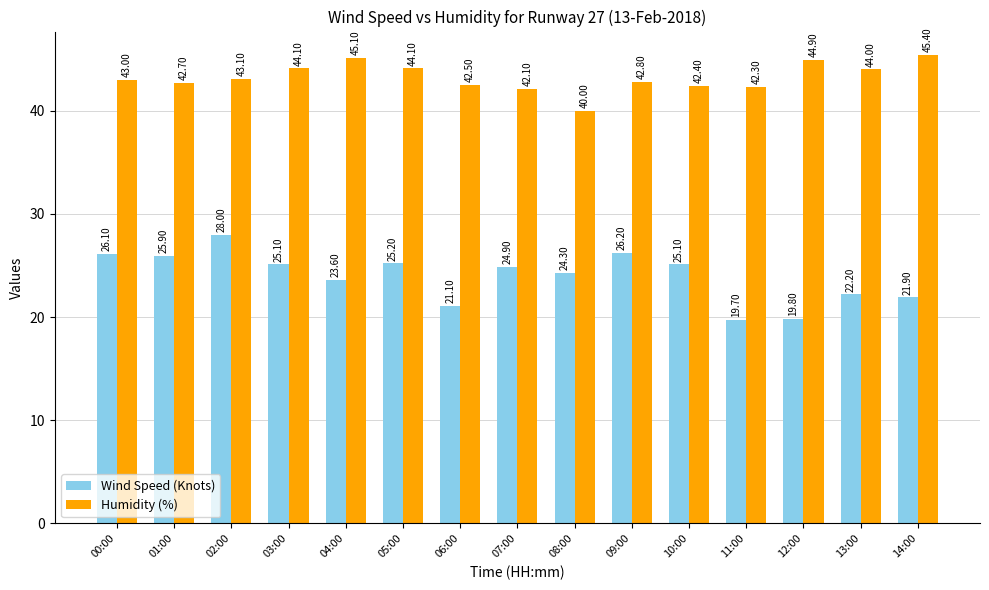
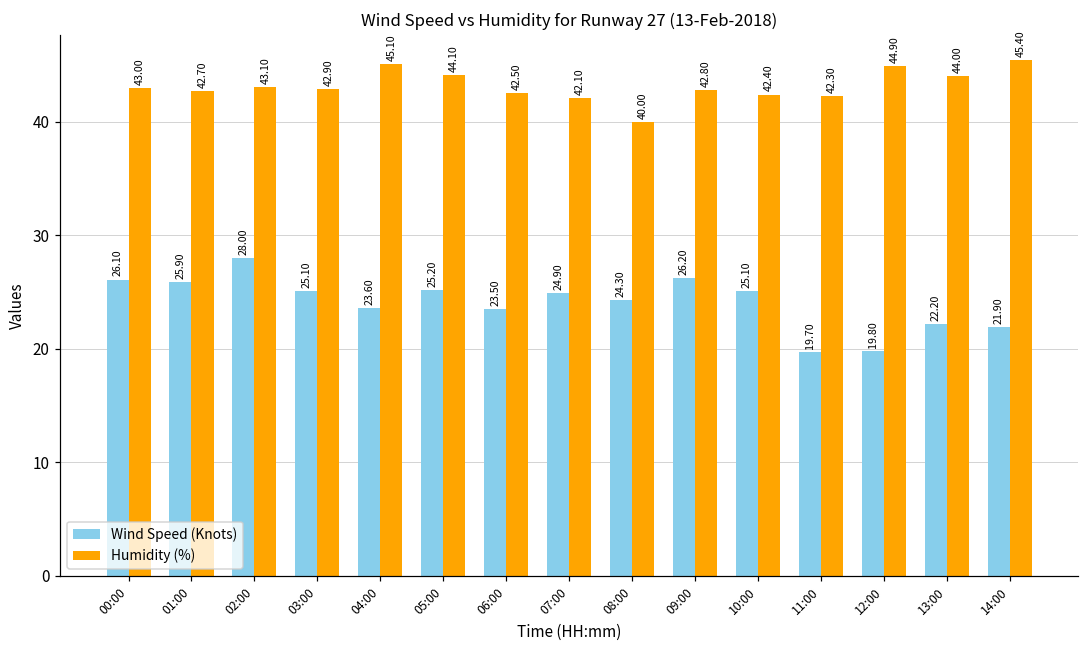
  {
    "Wind Speed (Knots)": {
      "00:00": 26.10,
      "01:00": 25.90,
      "02:00": 28.00,
      "03:00": 25.10,
      "04:00": 23.60,
      "05:00": 25.20,
-     "06:00": 21.10,
+     "06:00": 23.50,
      "07:00": 24.90,
      "08:00": 24.30,
      "09:00": 26.20,
      "10:00": 25.10,
      "11:00": 19.70,
      "12:00": 19.80,
      "13:00": 22.20,
      "14:00": 21.90
    },
    "Humidity (%)": {
      "00:00": 43.00,
      "01:00": 42.70,
      "02:00": 43.10,
-     "03:00": 44.10,
+     "03:00": 42.90,
      "04:00": 45.10,
      "05:00": 44.10,
      "06:00": 42.50,
      "07:00": 42.10,
      "08:00": 40.00,
      "09:00": 42.80,
      "10:00": 42.40,
      "11:00": 42.30,
      "12:00": 44.90,
      "13:00": 44.00,
      "14:00": 45.40
    }
  }
